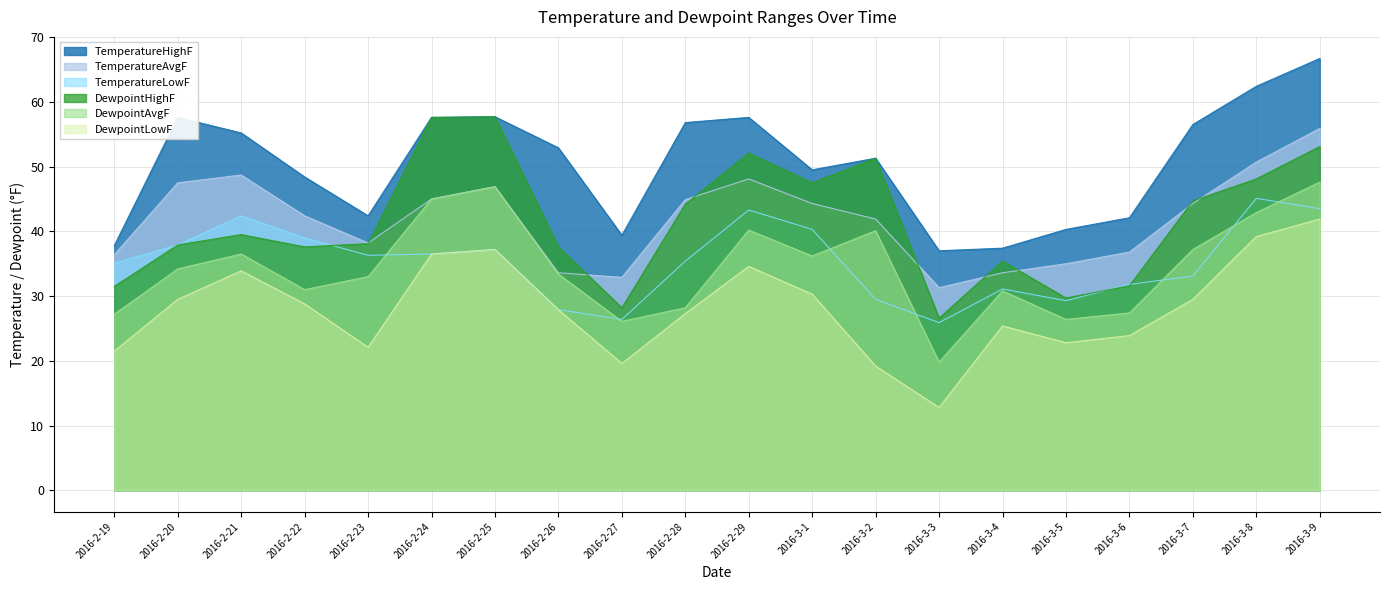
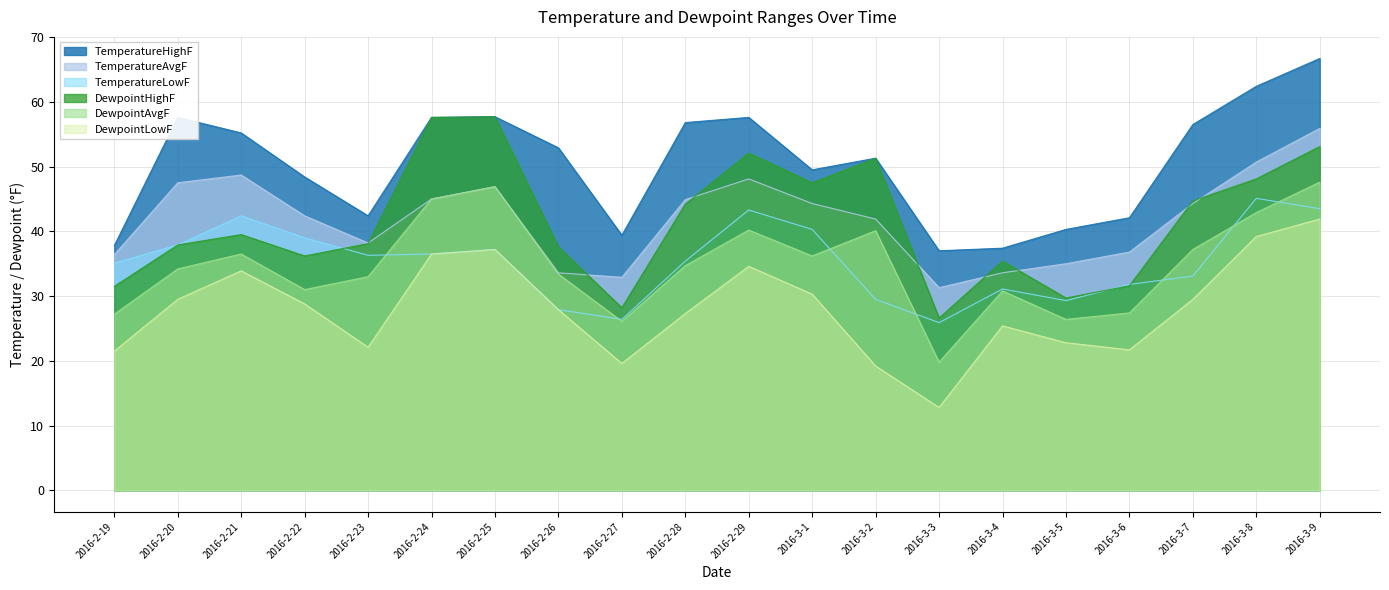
  {
    "TemperatureHighF": {
      "2016-2-19": 38,
      "2016-2-21": 55,
      "2016-2-22": 48,
      "2016-2-23": 42,
      "2016-2-26": 53,
      "2016-2-27": 39,
      "2016-2-28": 57,
      "2016-2-29": 58,
      "2016-3-1": 50,
      "2016-3-3": 37,
      "2016-3-4": 37,
      "2016-3-5": 40,
      "2016-3-6": 42,
      "2016-3-7": 57,
      "2016-3-8": 62,
      "2016-3-9": 67
    },
    "DewpointHighF": {
      "2016-2-19": 32,
      "2016-2-21": 40,
-     "2016-2-22": 38,
+     "2016-2-22": 36,
      "2016-2-26": 38,
      "2016-2-27": 28,
      "2016-2-28": 44,
      "2016-2-29": 52,
      "2016-3-1": 48,
      "2016-3-3": 27,
      "2016-3-4": 35,
      "2016-3-5": 30,
      "2016-3-7": 45,
      "2016-3-8": 48,
      "2016-3-9": 53
    },
    "DewpointAvgF": {
      "2016-2-19": 27,
      "2016-2-20": 34,
      "2016-2-21": 37,
      "2016-2-22": 31,
      "2016-2-23": 33,
-     "2016-2-28": 28,
+     "2016-2-28": 35,
      "2016-2-29": 40,
      "2016-3-1": 36,
      "2016-3-2": 40,
      "2016-3-3": 20,
      "2016-3-5": 26,
      "2016-3-6": 27,
      "2016-3-7": 37,
      "2016-3-8": 43,
      "2016-3-9": 48
    },
    "DewpointLowF": {
      "2016-2-19": 22,
      "2016-2-20": 30,
      "2016-2-21": 34,
      "2016-2-22": 29,
      "2016-2-23": 22,
      "2016-2-27": 20,
      "2016-2-28": 27,
      "2016-2-29": 35,
      "2016-3-1": 30,
      "2016-3-2": 19,
      "2016-3-3": 13,
      "2016-3-4": 25,
      "2016-3-5": 23,
-     "2016-3-6": 24,
+     "2016-3-6": 22,
      "2016-3-7": 30,
      "2016-3-8": 39,
      "2016-3-9": 42
    }
  }
